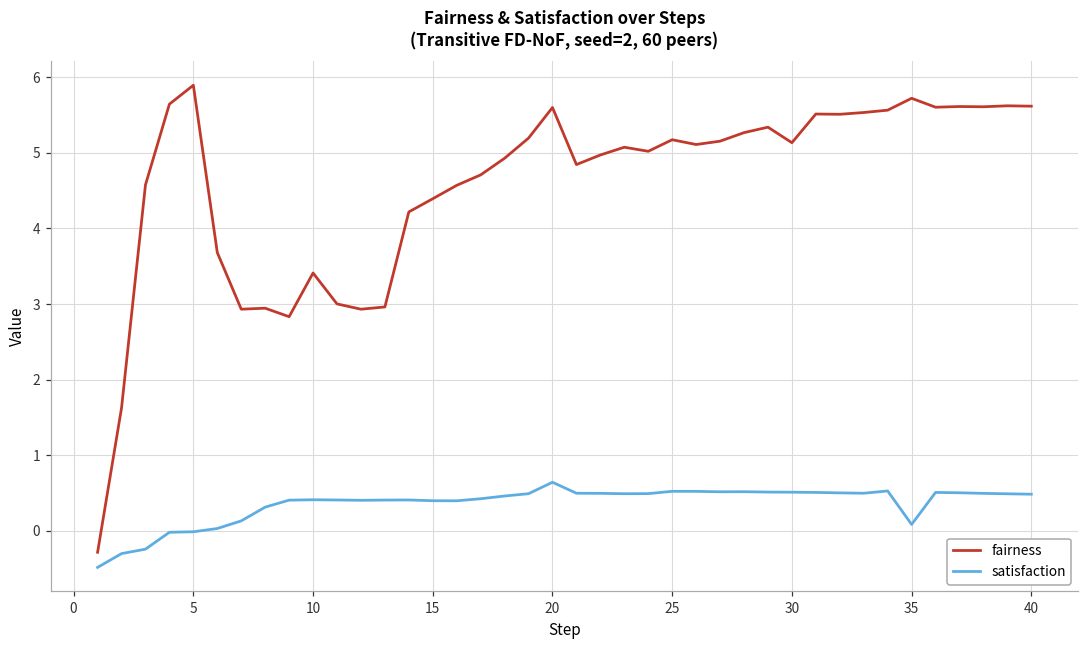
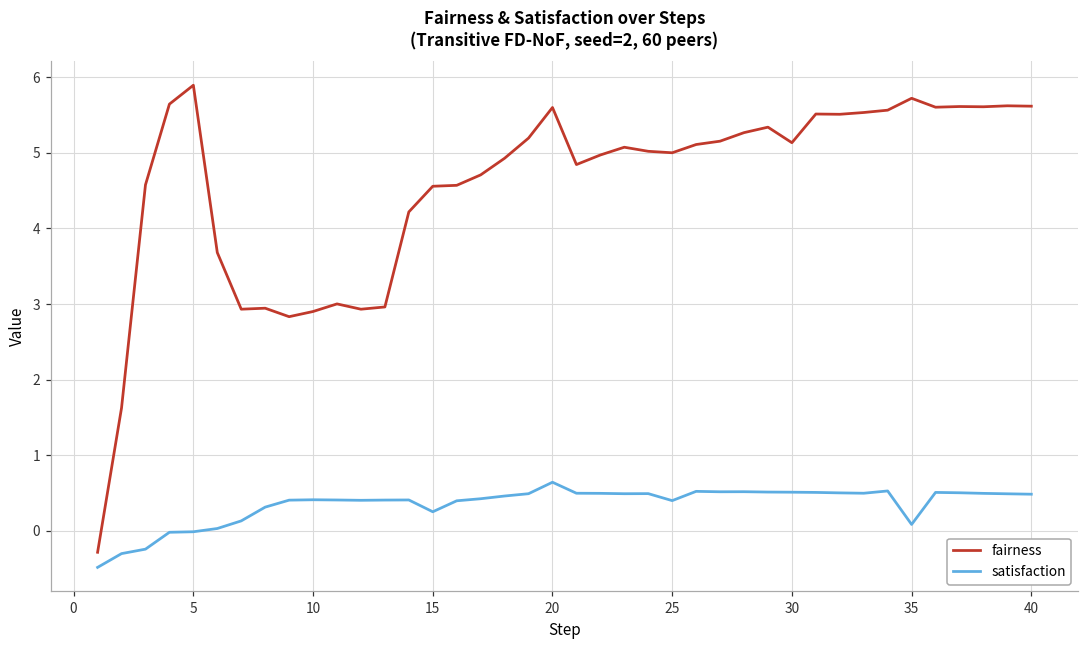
  {
    "fairness": {
      "5": 5.9,
-     "10": 3.4,
-     "15": 4.4,
+     "10": 2.9,
+     "15": 4.6,
      "20": 5.6,
-     "25": 5.2,
+     "25": 5.0,
      "30": 5.1,
      "35": 5.7,
      "40": 5.6
    },
    "satisfaction": {
      "5": 0.0,
      "10": 0.4,
-     "15": 0.4,
+     "15": 0.3,
      "20": 0.6,
-     "25": 0.5,
+     "25": 0.4,
      "30": 0.5,
      "35": 0.1,
      "40": 0.5
    }
  }
